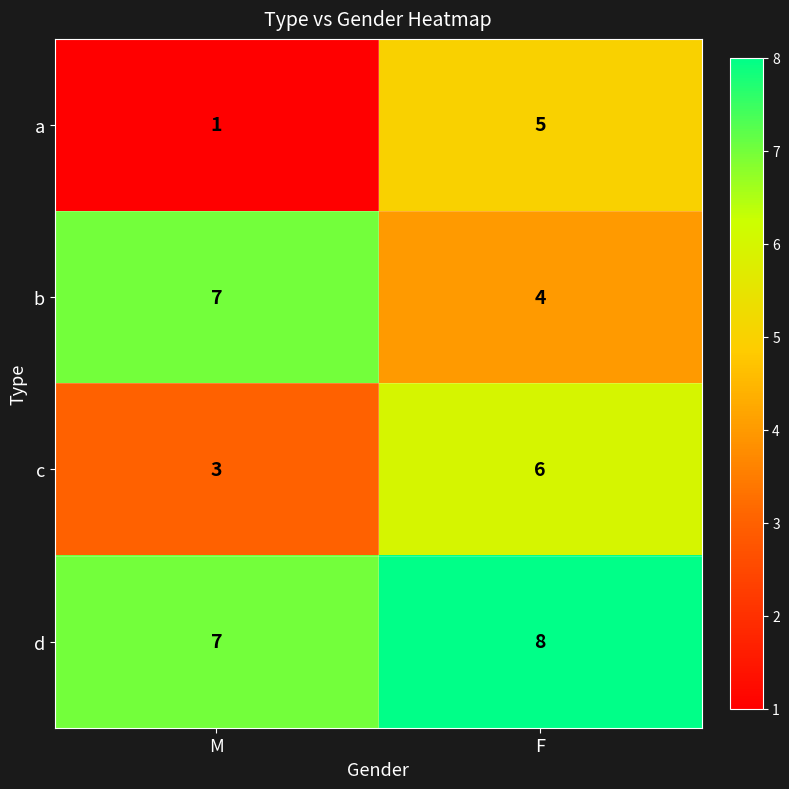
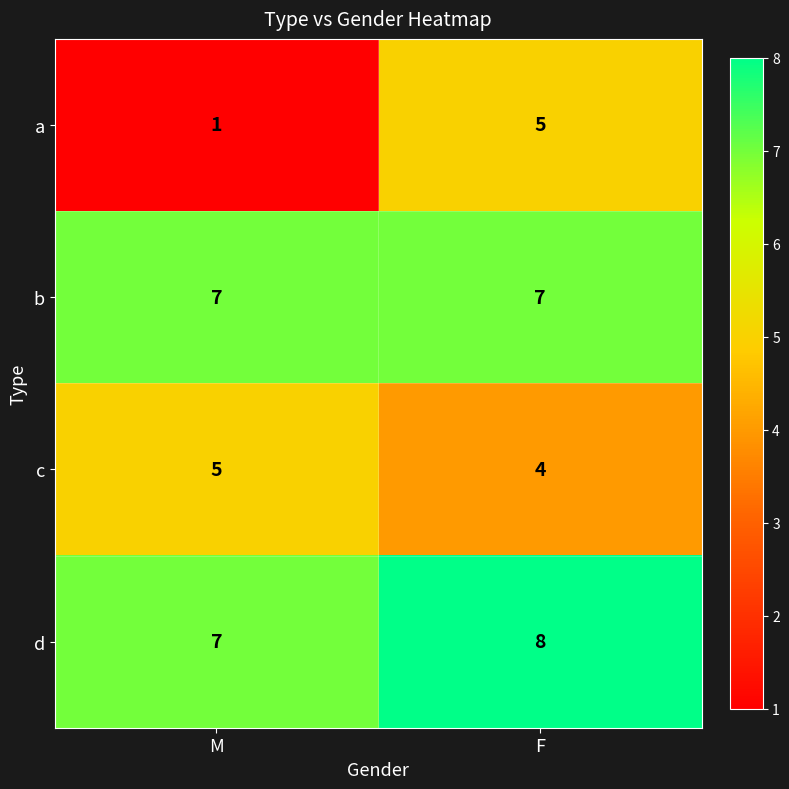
  {
    "a": {
      "M": 1,
      "F": 5
    },
    "b": {
      "M": 7,
-     "F": 4
+     "F": 7
    },
    "c": {
-     "M": 3,
-     "F": 6
+     "M": 5,
+     "F": 4
    },
    "d": {
      "M": 7,
      "F": 8
    }
  }
